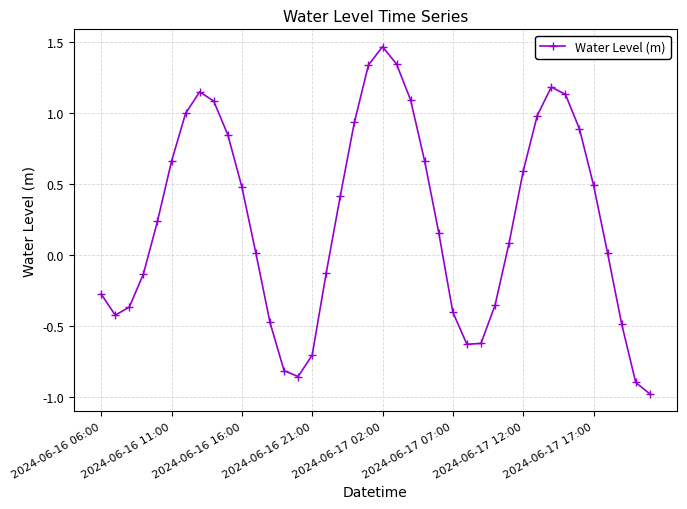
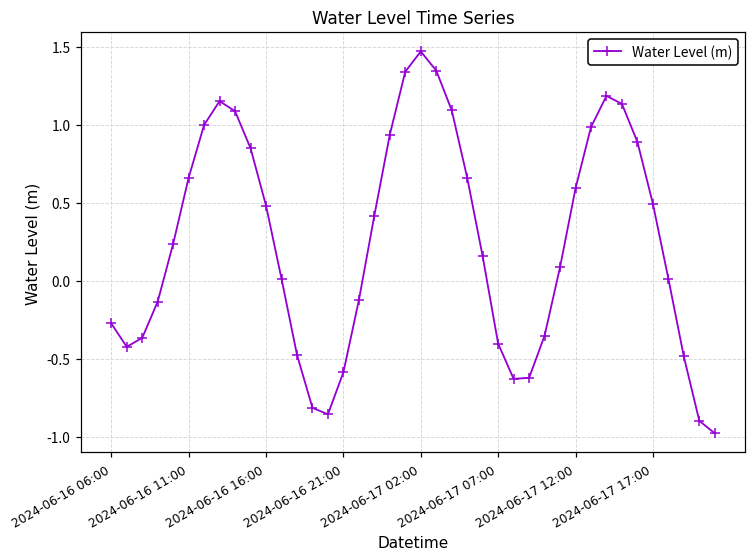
  {
    "2024-06-16 06:00": -0.27,
    "2024-06-16 11:00": 0.66,
    "2024-06-16 16:00": 0.48,
-   "2024-06-16 21:00": -0.71,
+   "2024-06-16 21:00": -0.59,
    "2024-06-17 02:00": 1.47,
    "2024-06-17 07:00": -0.40,
    "2024-06-17 12:00": 0.59,
    "2024-06-17 17:00": 0.49
  }
